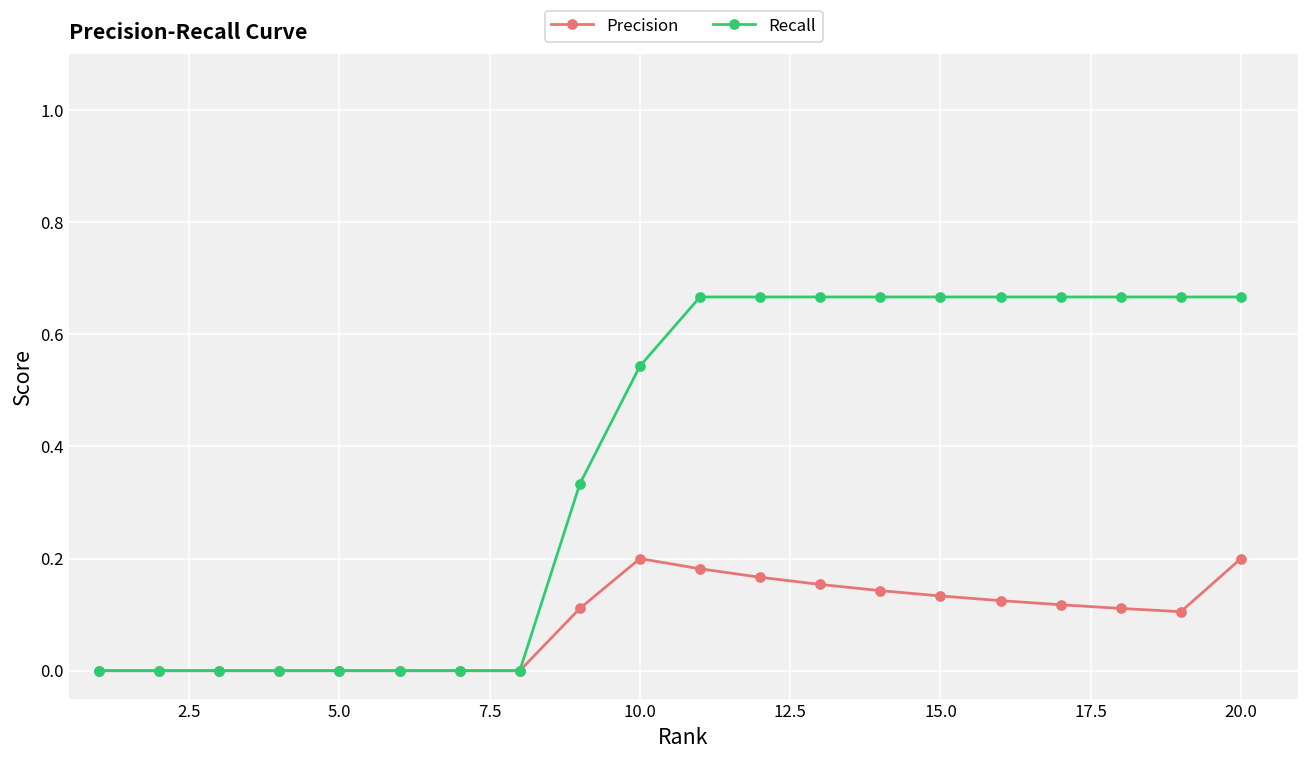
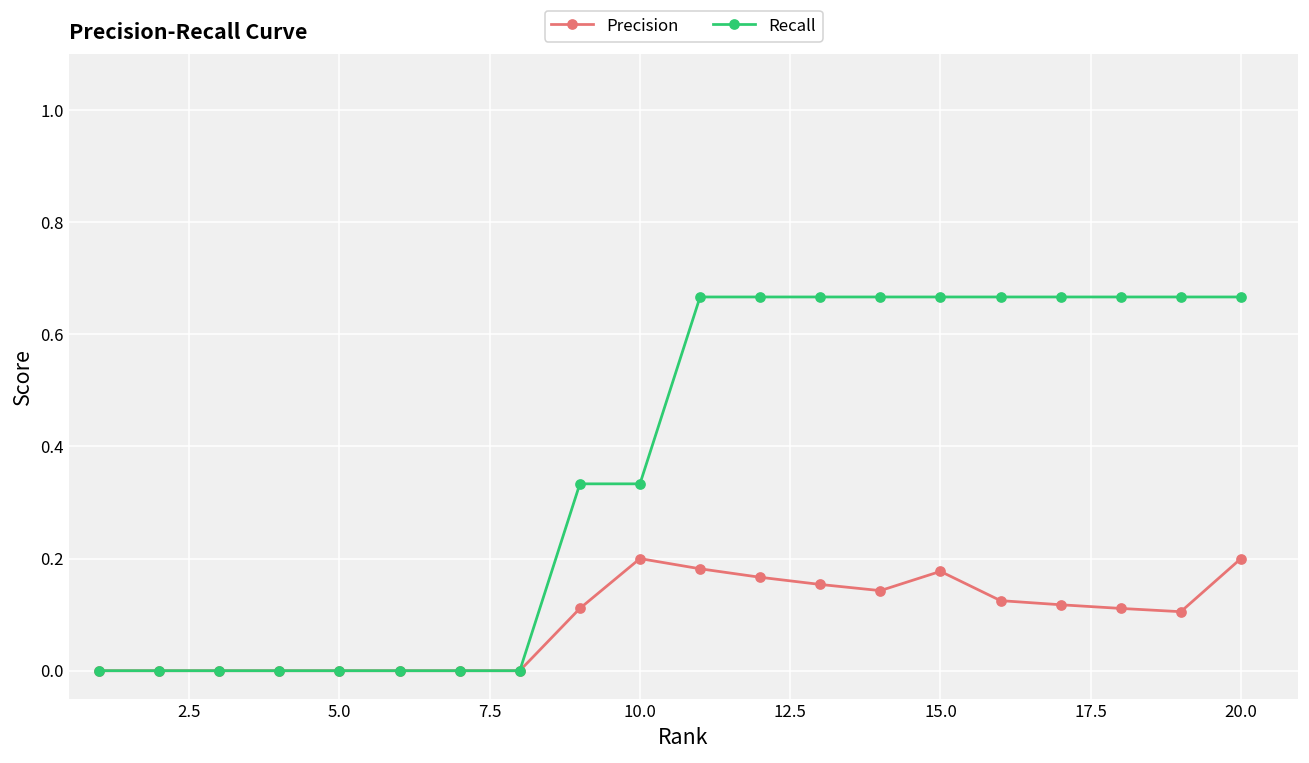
  {
    "Precision": {
      "10.0": 0.20,
-     "15.0": 0.13,
+     "15.0": 0.18,
      "20.0": 0.20
    },
    "Recall": {
-     "10.0": 0.54,
+     "10.0": 0.33,
      "15.0": 0.67,
      "20.0": 0.67
    }
  }
